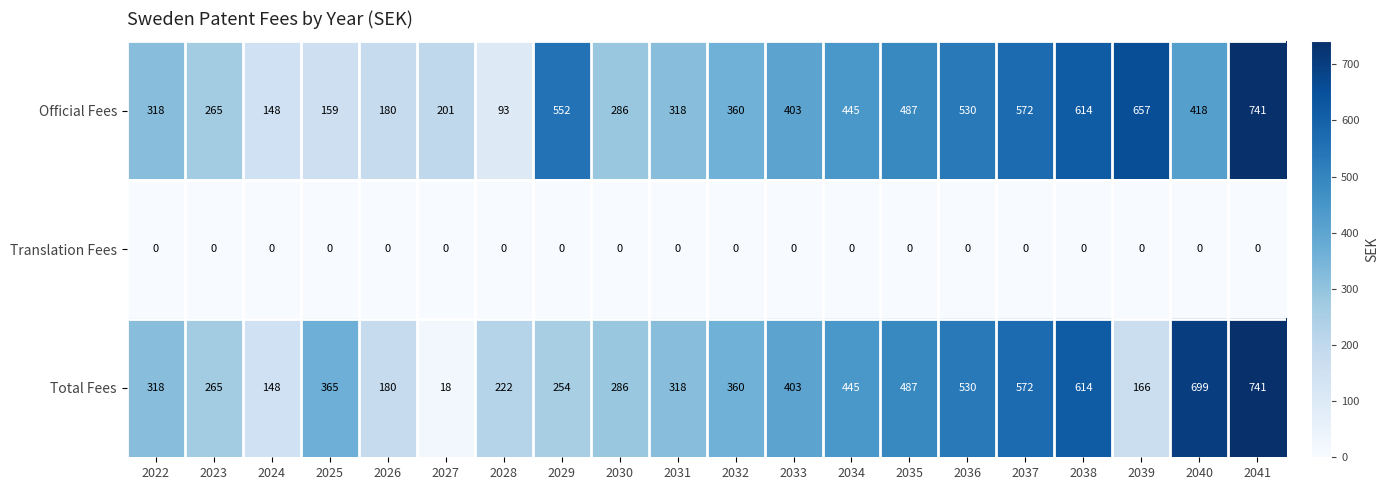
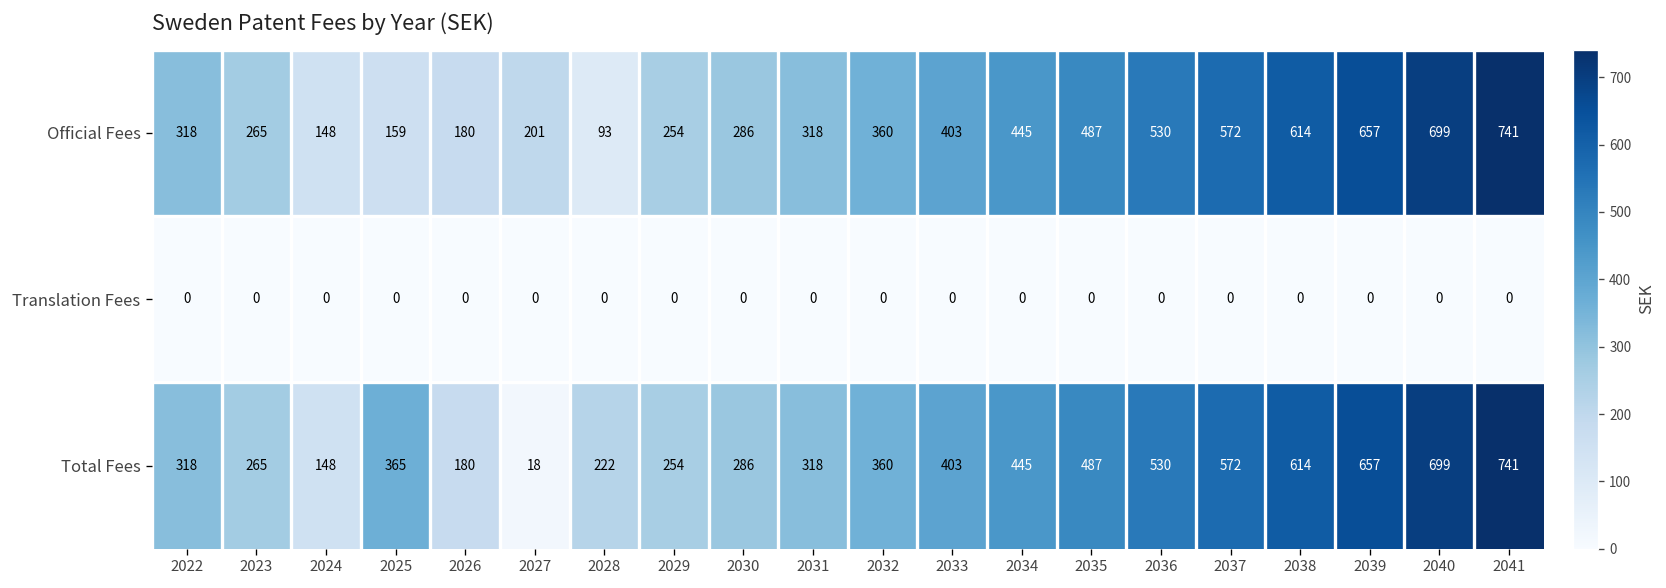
  {
    "Official Fees": {
      "2022": 318,
      "2023": 265,
      "2024": 148,
      "2025": 159,
      "2026": 180,
      "2027": 201,
      "2028": 93,
-     "2029": 552,
+     "2029": 254,
      "2030": 286,
      "2031": 318,
      "2032": 360,
      "2033": 403,
      "2034": 445,
      "2035": 487,
      "2036": 530,
      "2037": 572,
      "2038": 614,
      "2039": 657,
-     "2040": 418,
+     "2040": 699,
      "2041": 741
    },
    "Translation Fees": {
      "2022": 0,
      "2023": 0,
      "2024": 0,
      "2025": 0,
      "2026": 0,
      "2027": 0,
      "2028": 0,
      "2029": 0,
      "2030": 0,
      "2031": 0,
      "2032": 0,
      "2033": 0,
      "2034": 0,
      "2035": 0,
      "2036": 0,
      "2037": 0,
      "2038": 0,
      "2039": 0,
      "2040": 0,
      "2041": 0
    },
    "Total Fees": {
      "2022": 318,
      "2023": 265,
      "2024": 148,
      "2025": 365,
      "2026": 180,
      "2027": 18,
      "2028": 222,
      "2029": 254,
      "2030": 286,
      "2031": 318,
      "2032": 360,
      "2033": 403,
      "2034": 445,
      "2035": 487,
      "2036": 530,
      "2037": 572,
      "2038": 614,
-     "2039": 166,
+     "2039": 657,
      "2040": 699,
      "2041": 741
    }
  }
